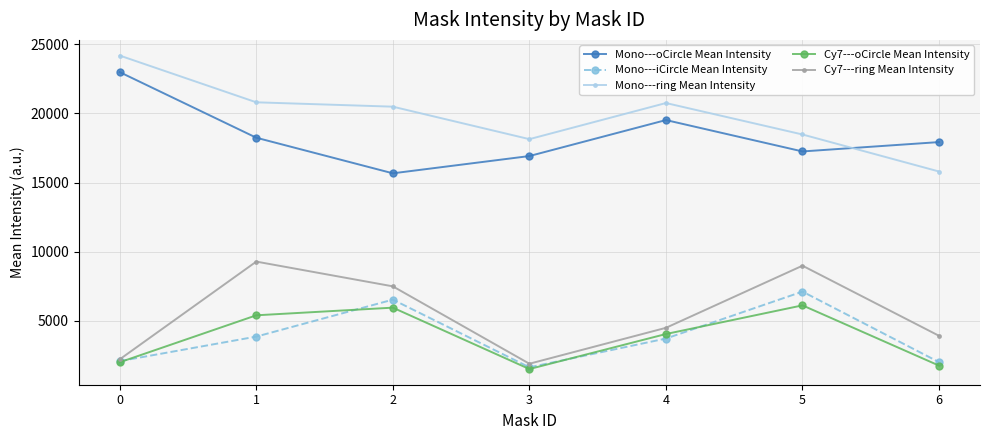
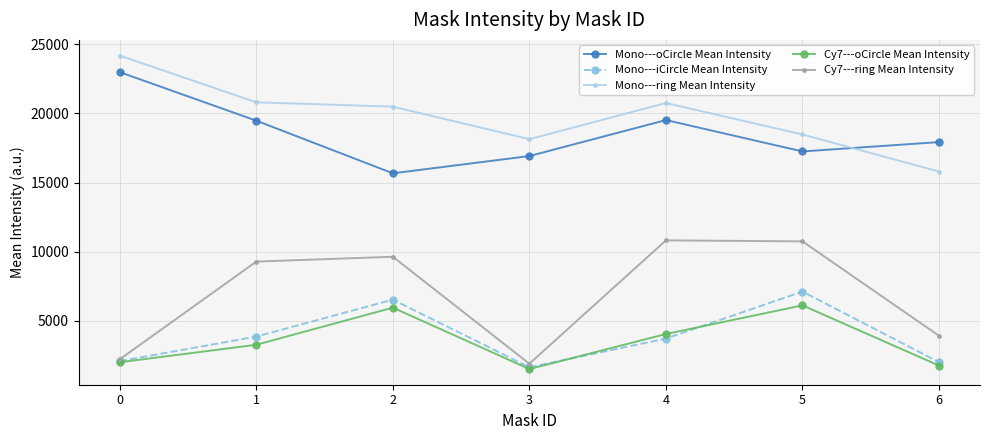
  {
    "Mono---oCircle Mean Intensity": {
      "0": 23000,
-     "1": 18200,
+     "1": 19500,
      "2": 15700,
      "3": 16900,
      "4": 19500,
      "5": 17200,
      "6": 17900
    },
    "Cy7---oCircle Mean Intensity": {
-     "1": 5400,
+     "1": 3300,
      "2": 6000,
      "4": 4100,
      "5": 6100,
      "6": 1800
    },
    "Cy7---ring Mean Intensity": {
      "1": 9300,
-     "2": 7500,
+     "2": 9600,
      "3": 1900,
-     "4": 4500,
-     "5": 9000,
+     "4": 10800,
+     "5": 10800,
      "6": 3900
    }
  }
